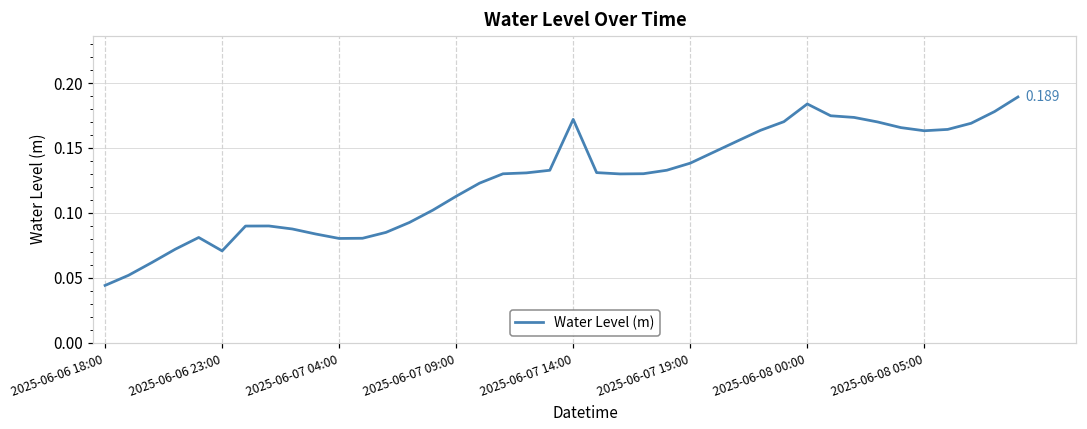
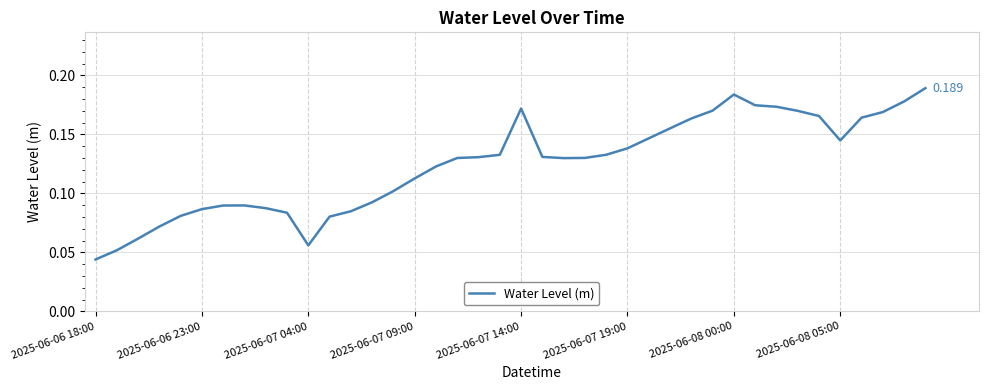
  {
    "2025-06-06 18:00": 0.044,
-   "2025-06-06 23:00": 0.071,
-   "2025-06-07 04:00": 0.080,
+   "2025-06-06 23:00": 0.087,
+   "2025-06-07 04:00": 0.056,
    "2025-06-07 09:00": 0.113,
    "2025-06-07 14:00": 0.172,
    "2025-06-07 19:00": 0.138,
    "2025-06-08 00:00": 0.184,
-   "2025-06-08 05:00": 0.163
+   "2025-06-08 05:00": 0.145
  }
